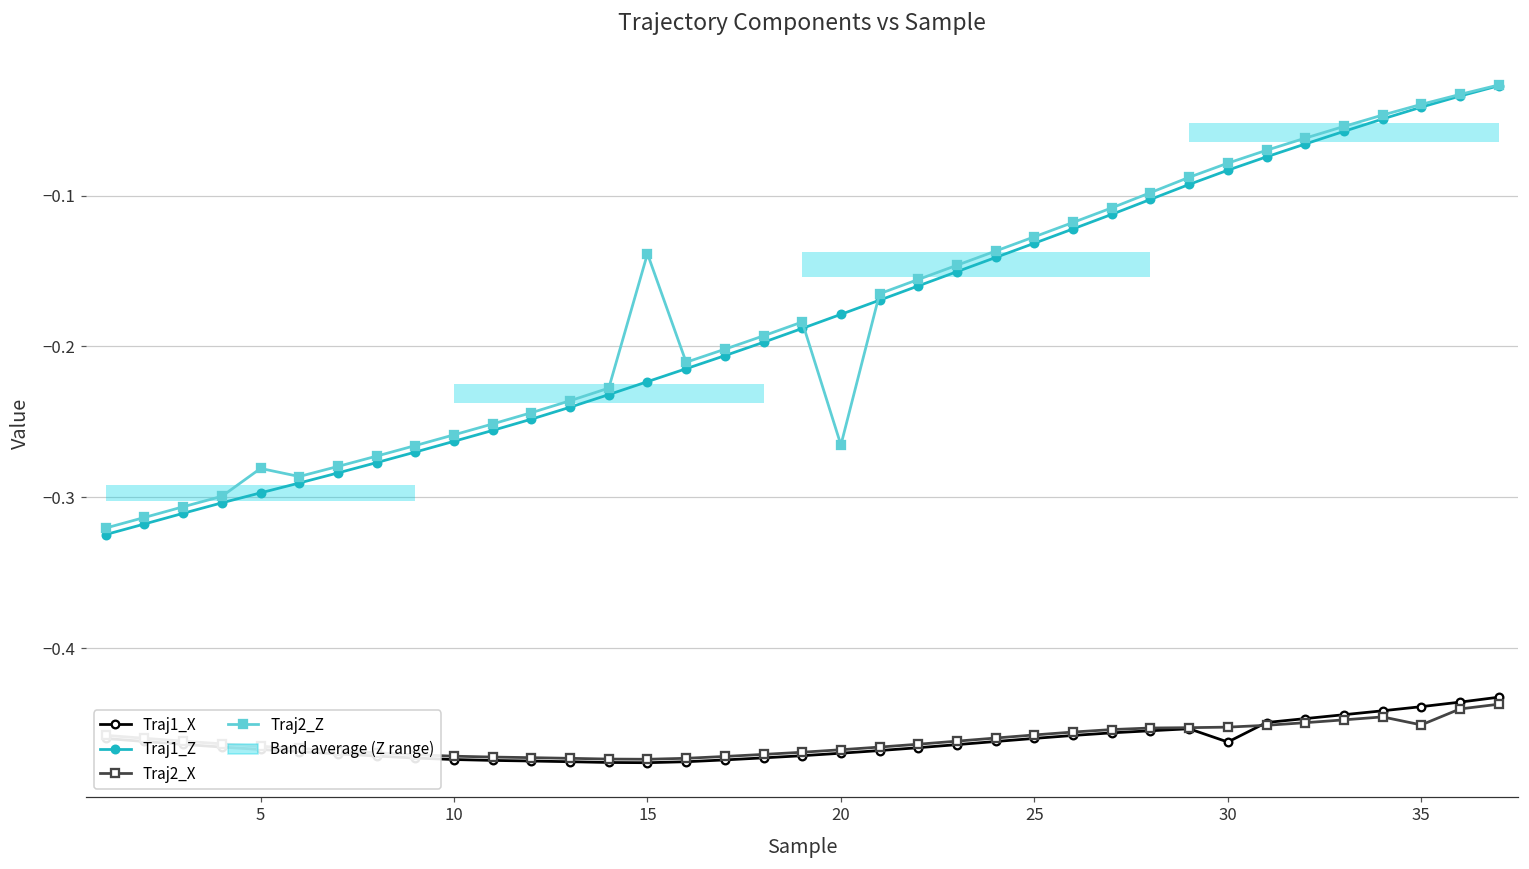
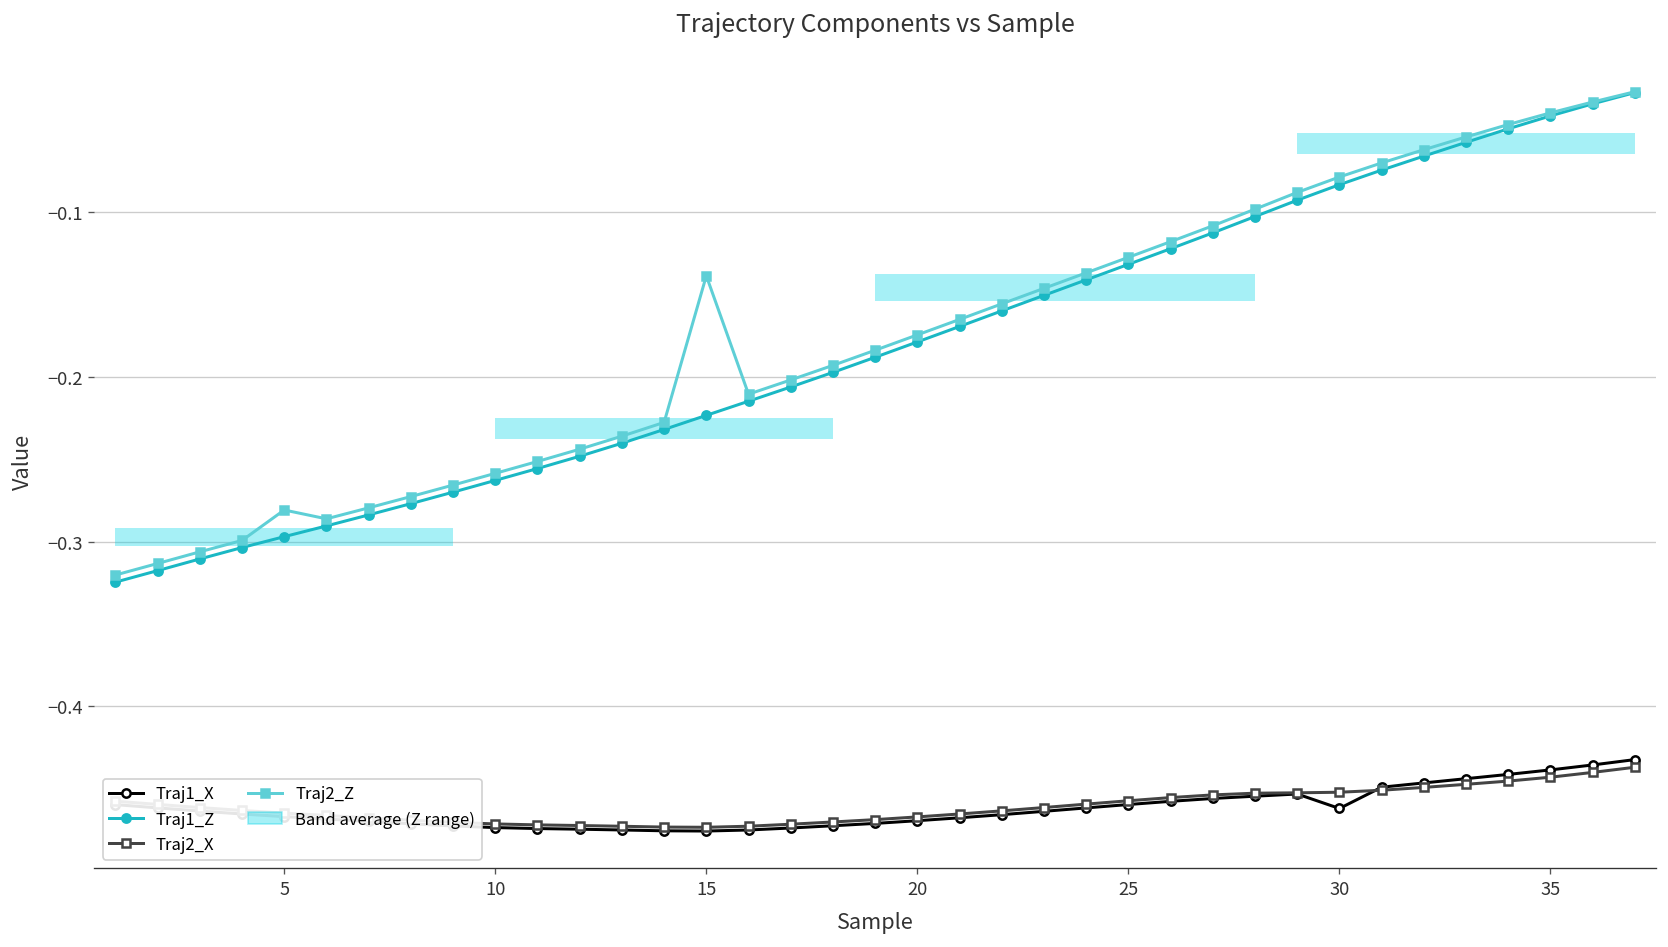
  {
    "Traj1_X": {
      "10": -0.474,
      "15": -0.476,
      "20": -0.470,
      "25": -0.460,
      "30": -0.462,
      "35": -0.439
    },
    "Traj2_X": {
      "10": -0.472,
      "15": -0.474,
      "20": -0.467,
      "25": -0.458,
      "30": -0.452,
-     "35": -0.451
+     "35": -0.443
    },
    "Traj2_Z": {
      "5": -0.281,
      "10": -0.259,
      "15": -0.139,
-     "20": -0.265,
+     "20": -0.174,
      "25": -0.127,
      "30": -0.078
    }
  }
